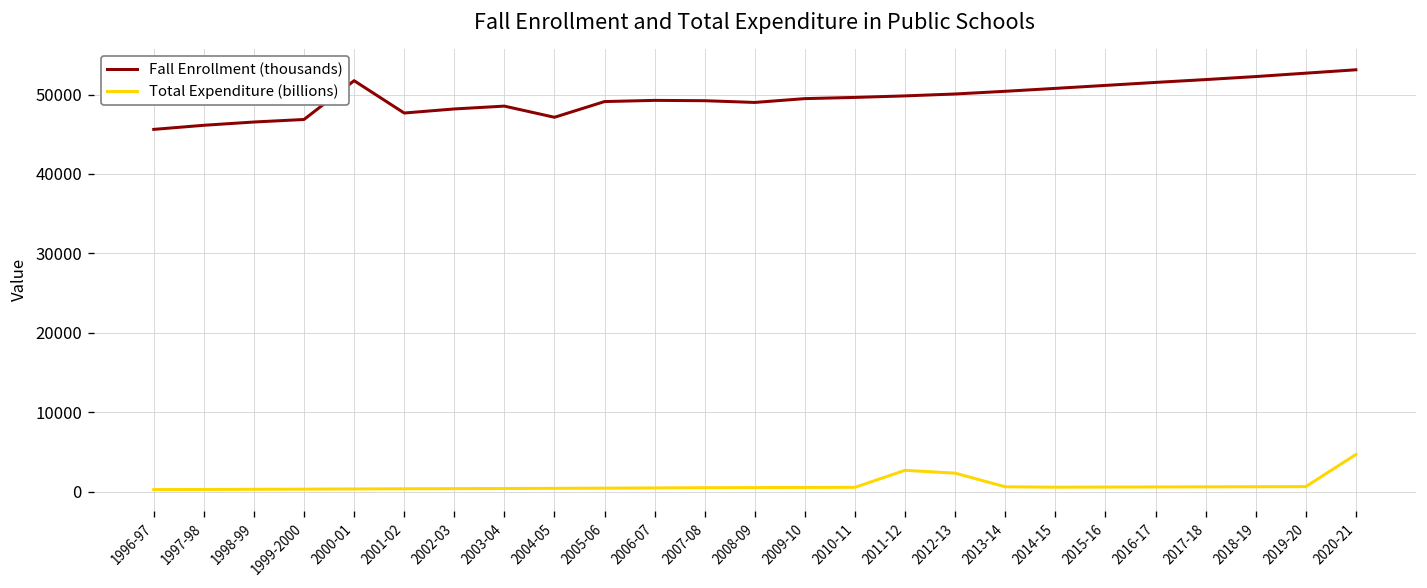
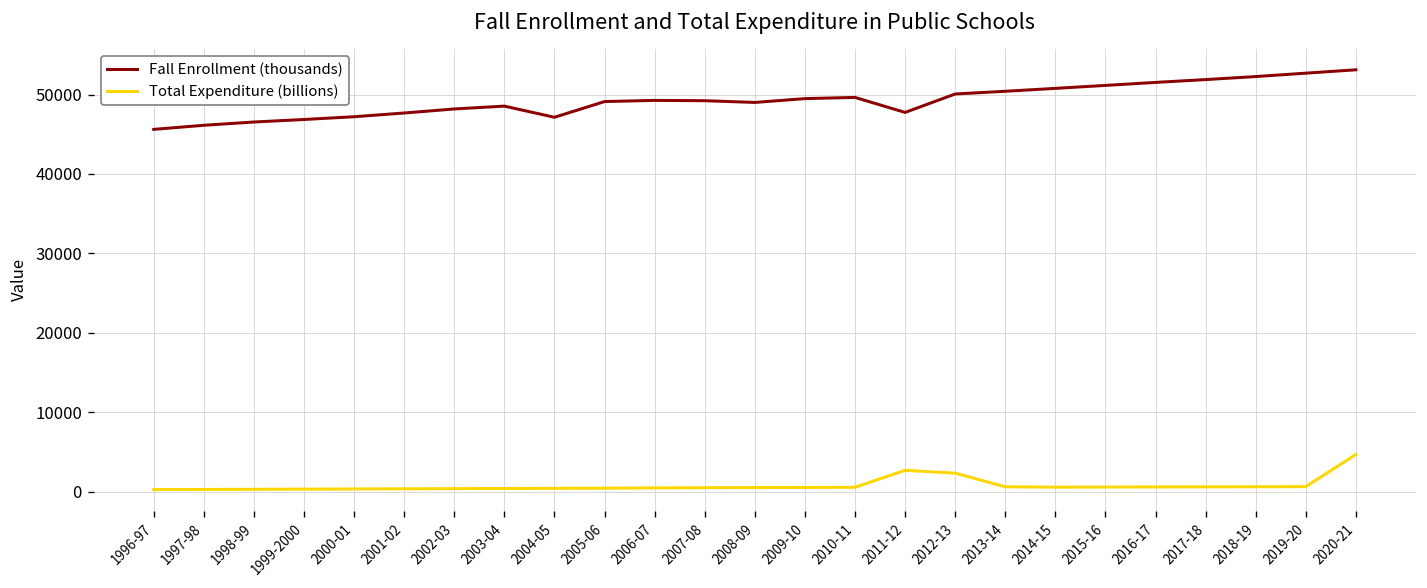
  {
    "Fall Enrollment (thousands)": {
      "1996-97": 46000,
      "1997-98": 46000,
      "1998-99": 47000,
      "1999-2000": 47000,
-     "2000-01": 52000,
+     "2000-01": 47000,
      "2001-02": 48000,
      "2002-03": 48000,
      "2003-04": 49000,
      "2004-05": 47000,
      "2005-06": 49000,
      "2006-07": 49000,
      "2007-08": 49000,
      "2008-09": 49000,
      "2009-10": 49000,
      "2010-11": 50000,
-     "2011-12": 50000,
+     "2011-12": 48000,
      "2012-13": 50000,
      "2013-14": 50000,
      "2014-15": 51000,
      "2015-16": 51000,
      "2016-17": 52000,
      "2017-18": 52000,
      "2018-19": 52000,
      "2019-20": 53000,
      "2020-21": 53000
    },
    "Total Expenditure (billions)": {
      "1996-97": 0,
      "1997-98": 0,
      "1998-99": 0,
      "1999-2000": 0,
      "2000-01": 0,
      "2001-02": 0,
      "2002-03": 0,
      "2003-04": 0,
      "2004-05": 0,
      "2005-06": 0,
      "2006-07": 0,
      "2007-08": 1000,
      "2008-09": 1000,
      "2009-10": 1000,
      "2010-11": 1000,
      "2011-12": 3000,
      "2012-13": 2000,
      "2013-14": 1000,
      "2014-15": 1000,
      "2015-16": 1000,
      "2016-17": 1000,
      "2017-18": 1000,
      "2018-19": 1000,
      "2019-20": 1000,
      "2020-21": 5000
    }
  }
